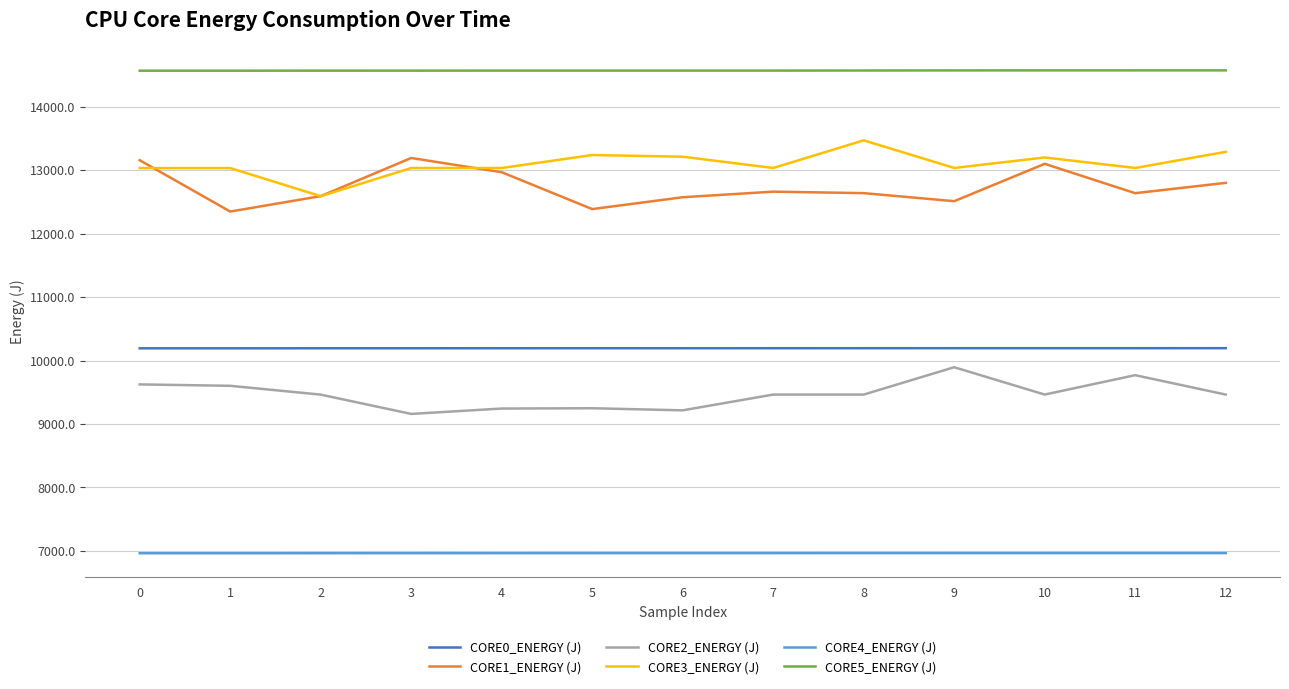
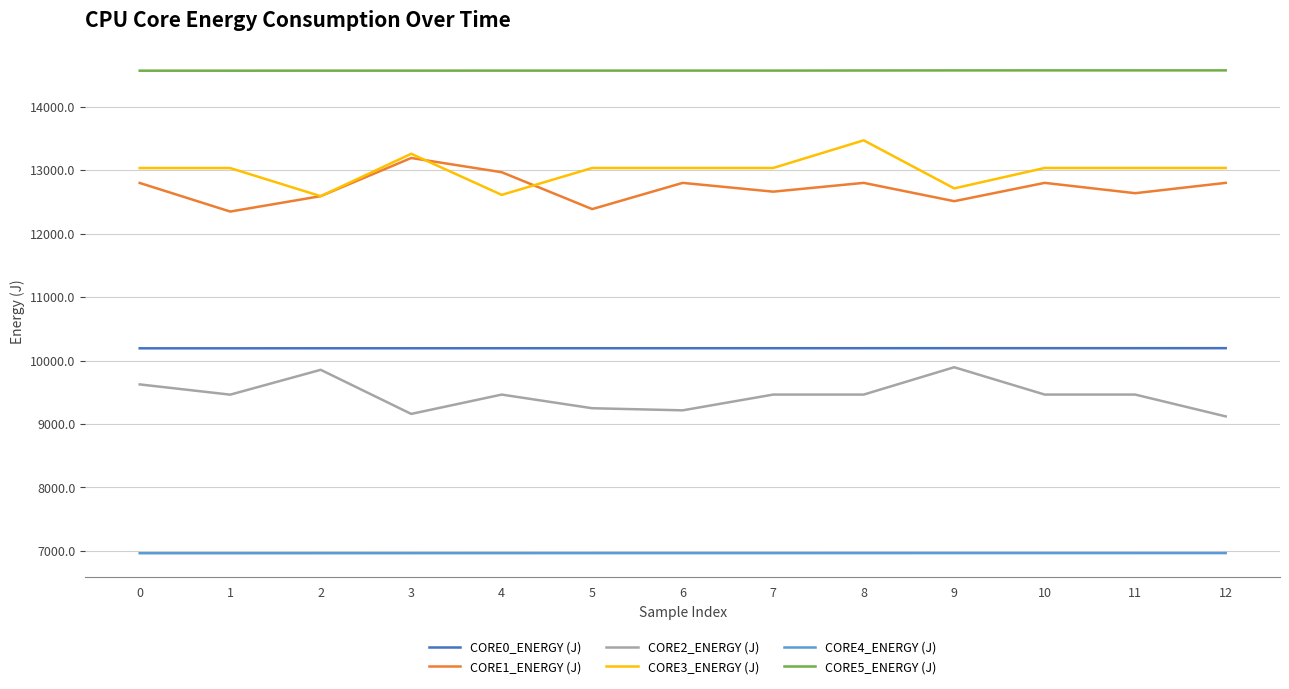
  {
    "CORE1_ENERGY (J)": {
-     "0": 13200,
+     "0": 12800,
      "1": 12300,
      "3": 13200,
      "4": 13000,
      "5": 12400,
-     "6": 12600,
+     "6": 12800,
      "7": 12700,
-     "8": 12600,
+     "8": 12800,
      "9": 12500,
-     "10": 13100,
+     "10": 12800,
      "11": 12600,
      "12": 12800
    },
    "CORE2_ENERGY (J)": {
      "0": 9600,
-     "1": 9600,
-     "2": 9500,
+     "1": 9500,
+     "2": 9900,
      "3": 9200,
-     "4": 9200,
+     "4": 9500,
      "5": 9200,
      "6": 9200,
      "7": 9500,
      "8": 9500,
      "9": 9900,
      "10": 9500,
-     "11": 9800,
-     "12": 9500
+     "11": 9500,
+     "12": 9100
    },
    "CORE3_ENERGY (J)": {
      "0": 13000,
      "1": 13000,
-     "3": 13000,
-     "4": 13000,
-     "5": 13200,
-     "6": 13200,
+     "3": 13300,
+     "4": 12600,
+     "5": 13000,
+     "6": 13000,
      "7": 13000,
      "8": 13500,
-     "9": 13000,
-     "10": 13200,
+     "9": 12700,
+     "10": 13000,
      "11": 13000,
-     "12": 13300
+     "12": 13000
    },
    "CORE5_ENERGY (J)": {
      "0": 14600,
      "1": 14600,
      "2": 14600,
      "3": 14600,
      "4": 14600,
      "5": 14600,
      "6": 14600,
      "7": 14600,
      "8": 14600,
      "9": 14600,
      "10": 14600,
      "11": 14600,
      "12": 14600
    }
  }
